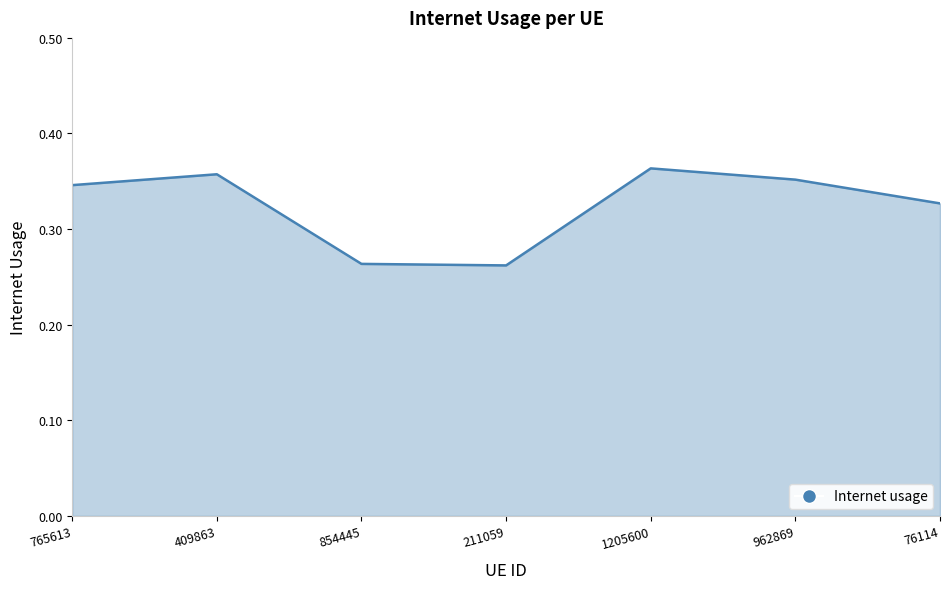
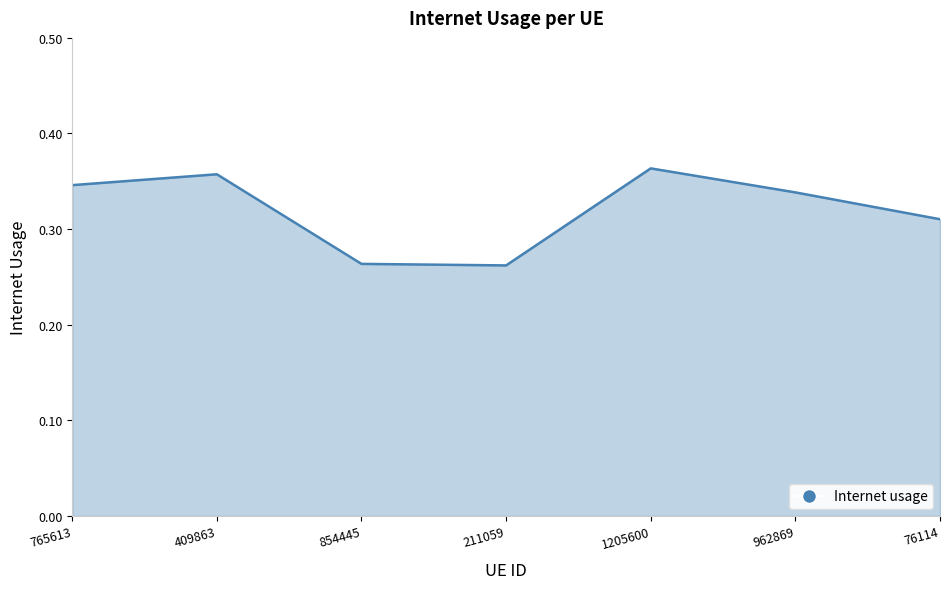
  {
    "765613": 0.35,
    "409863": 0.36,
    "854445": 0.26,
    "211059": 0.26,
    "1205600": 0.36,
-   "962869": 0.35,
-   "76114": 0.33
+   "962869": 0.34,
+   "76114": 0.31
  }
